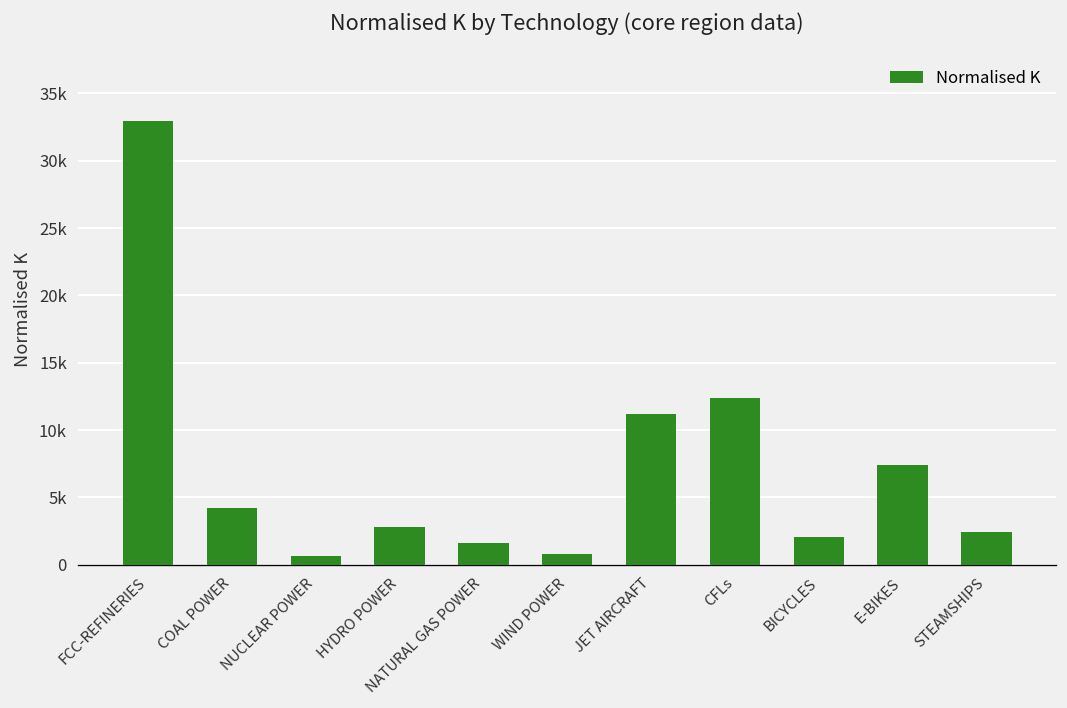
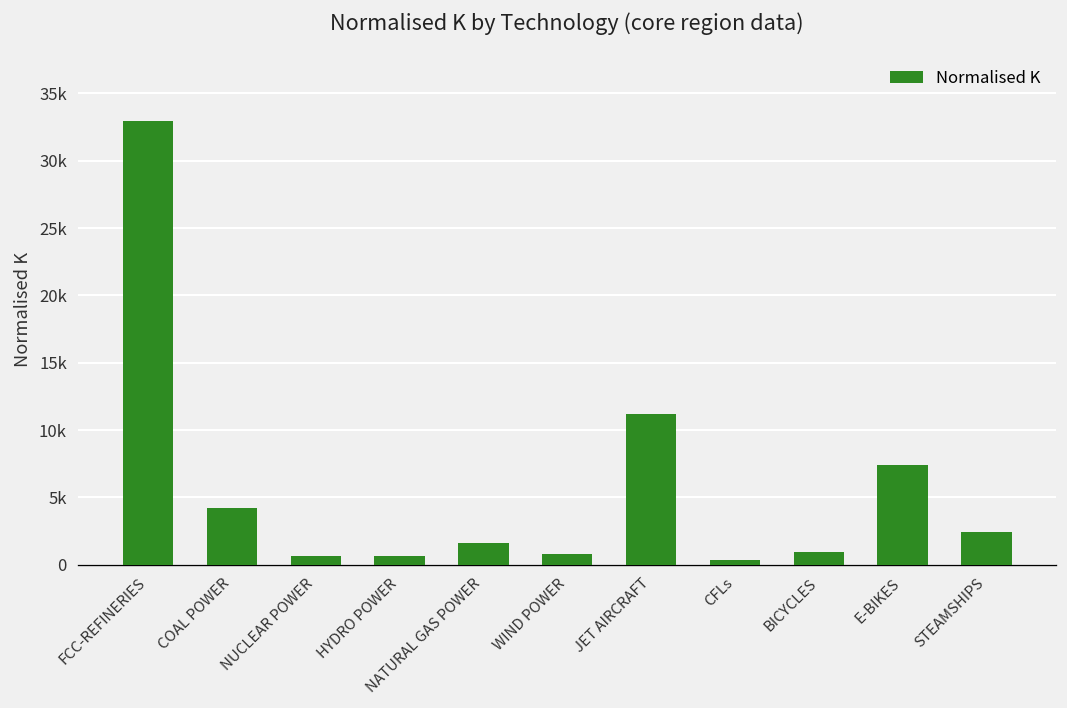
  {
    "FCC-REFINERIES": 32900,
    "COAL POWER": 4200,
    "NUCLEAR POWER": 600,
-   "HYDRO POWER": 2800,
+   "HYDRO POWER": 700,
    "NATURAL GAS POWER": 1600,
    "WIND POWER": 800,
    "JET AIRCRAFT": 11200,
-   "CFLs": 12400,
-   "BICYCLES": 2100,
+   "CFLs": 300,
+   "BICYCLES": 1000,
    "E-BIKES": 7400,
    "STEAMSHIPS": 2400
  }
